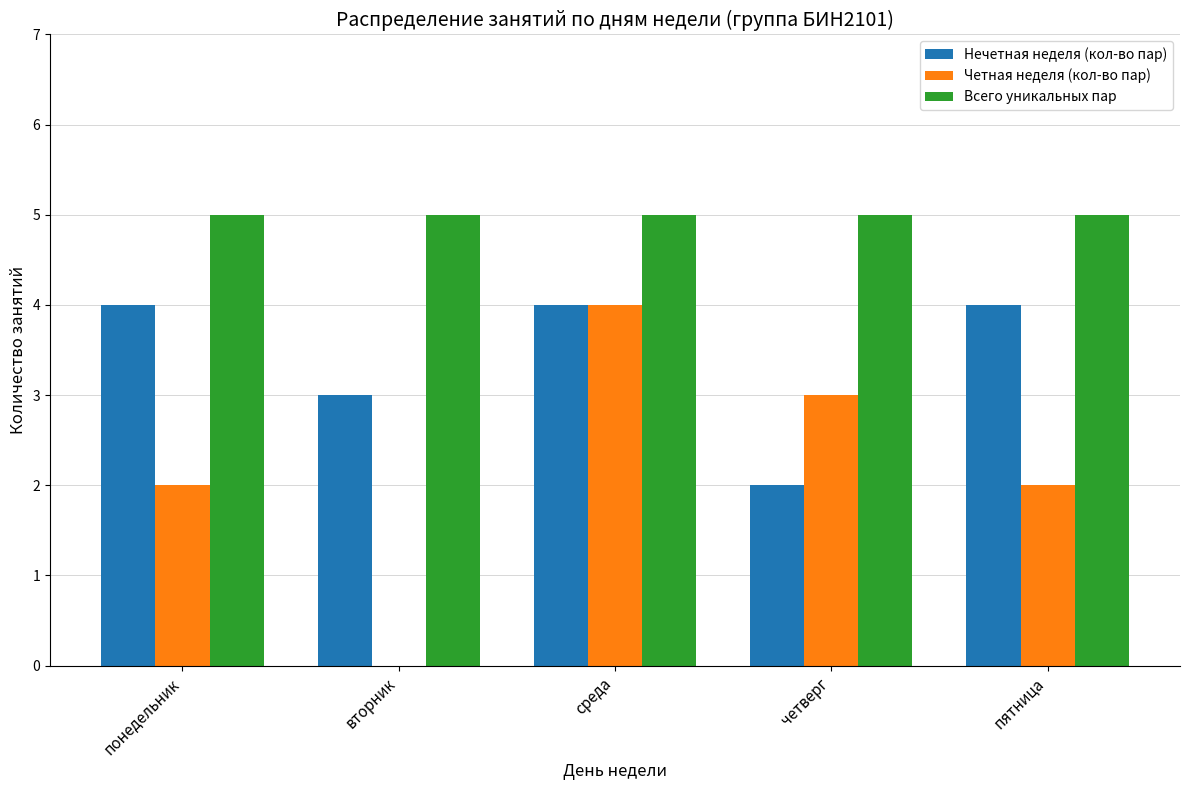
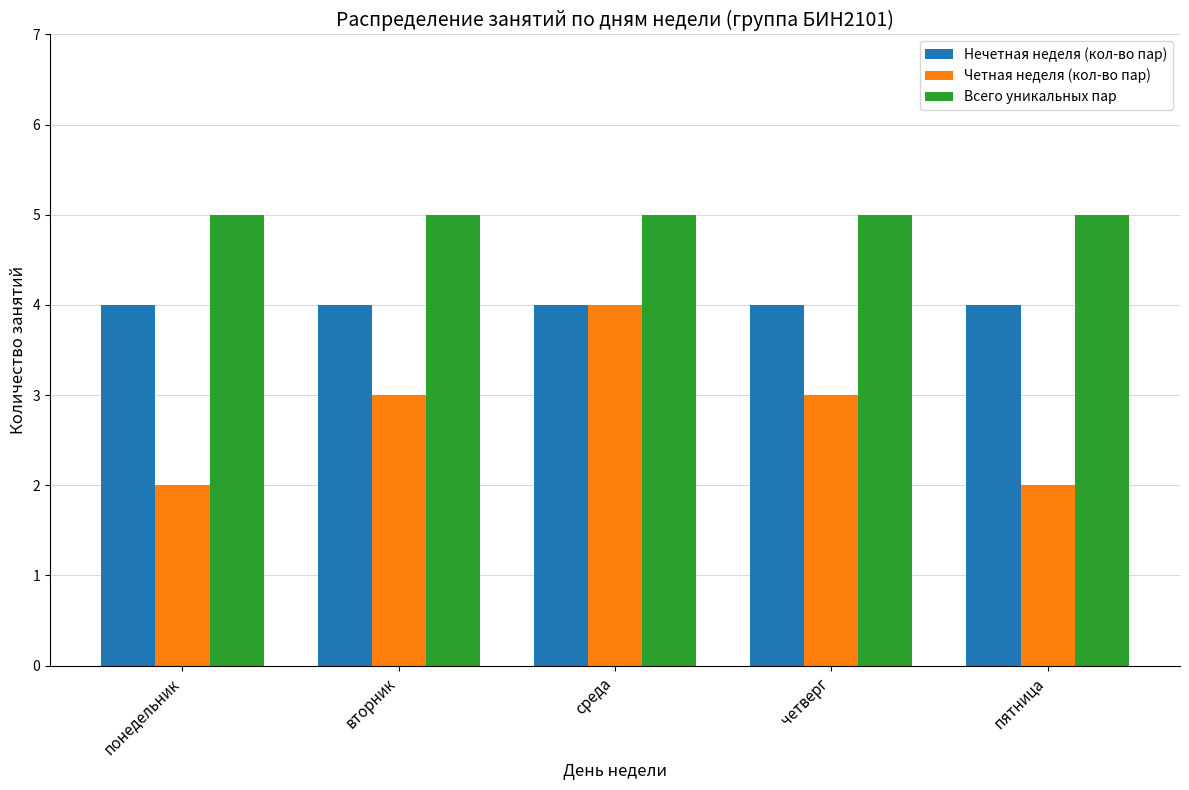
  {
    "Нечетная неделя (кол-во пар)": {
      "понедельник": 4,
-     "вторник": 3,
+     "вторник": 4,
      "среда": 4,
-     "четверг": 2,
+     "четверг": 4,
      "пятница": 4
    },
    "Четная неделя (кол-во пар)": {
      "понедельник": 2,
-     "вторник": 0,
+     "вторник": 3,
      "среда": 4,
      "четверг": 3,
      "пятница": 2
    },
    "Всего уникальных пар": {
      "понедельник": 5,
      "вторник": 5,
      "среда": 5,
      "четверг": 5,
      "пятница": 5
    }
  }
